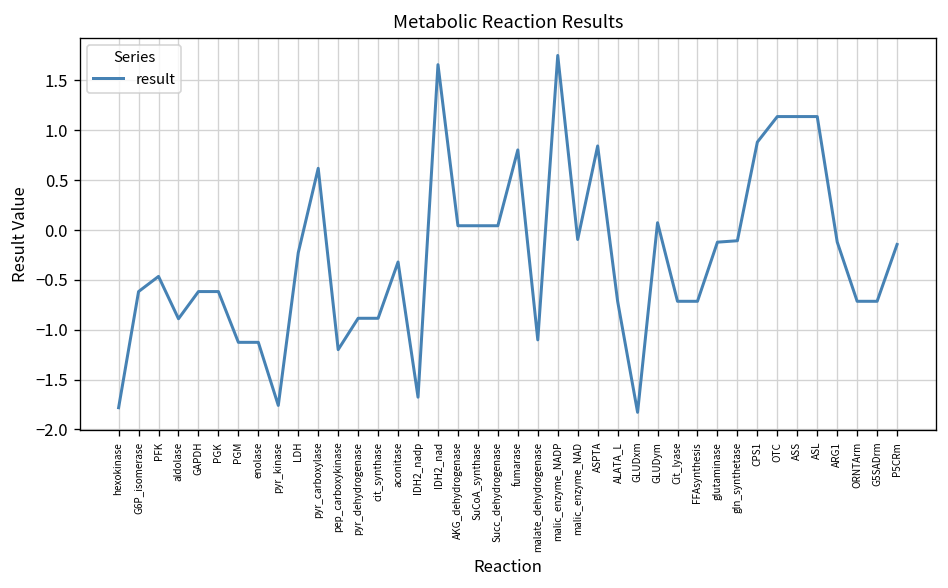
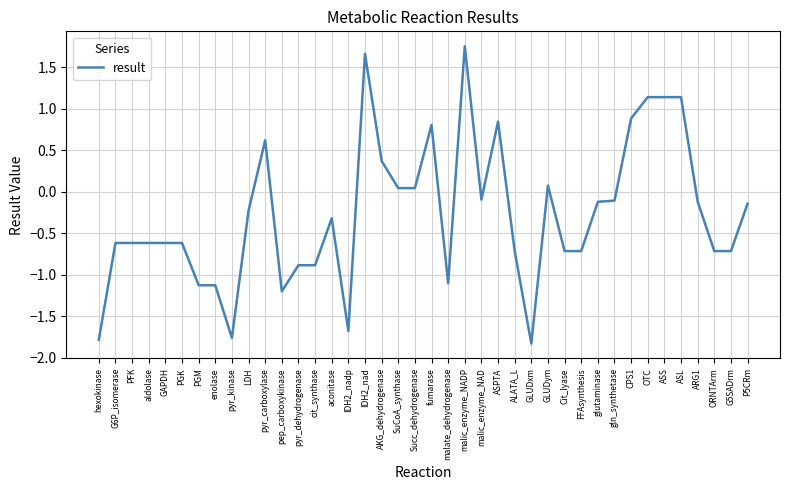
  {
    "hexokinase": -1.8,
    "G6P_isomerase": -0.6,
-   "PFK": -0.5,
-   "aldolase": -0.9,
+   "PFK": -0.6,
+   "aldolase": -0.6,
    "GAPDH": -0.6,
    "PGK": -0.6,
    "PGM": -1.1,
    "enolase": -1.1,
    "pyr_kinase": -1.8,
    "LDH": -0.2,
    "pyr_carboxylase": 0.6,
    "pep_carboxykinase": -1.2,
    "pyr_dehydrogenase": -0.9,
    "cit_synthase": -0.9,
    "aconitase": -0.3,
    "IDH2_nadp": -1.7,
    "IDH2_nad": 1.7,
-   "AKG_dehydrogenase": 0.0,
+   "AKG_dehydrogenase": 0.4,
    "SuCoA_synthase": 0.0,
    "Succ_dehydrogenase": 0.0,
    "fumarase": 0.8,
    "malate_dehydrogenase": -1.1,
    "malic_enzyme_NADP": 1.8,
    "malic_enzyme_NAD": -0.1,
    "ASPTA": 0.8,
    "ALATA_L": -0.7,
    "GLUDxm": -1.8,
    "GLUDym": 0.1,
    "Cit_lyase": -0.7,
    "FFAsynthesis": -0.7,
    "glutaminase": -0.1,
    "gln_synthetase": -0.1,
    "CPS1": 0.9,
    "OTC": 1.1,
    "ASS": 1.1,
    "ASL": 1.1,
    "ARG1": -0.1,
    "ORNTArm": -0.7,
    "G5SADrm": -0.7,
    "P5CRm": -0.1
  }
